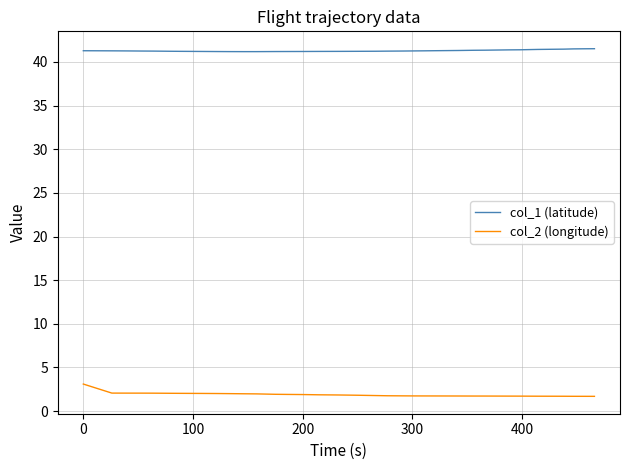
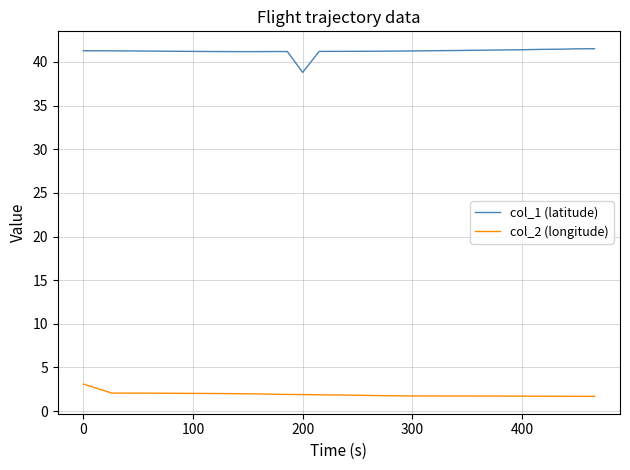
  {
    "col_1 (latitude)": {
      "0": 41,
-     "200": 41
+     "200": 39
    },
    "col_2 (longitude)": {
      "0": 3,
      "200": 2
    }
  }
